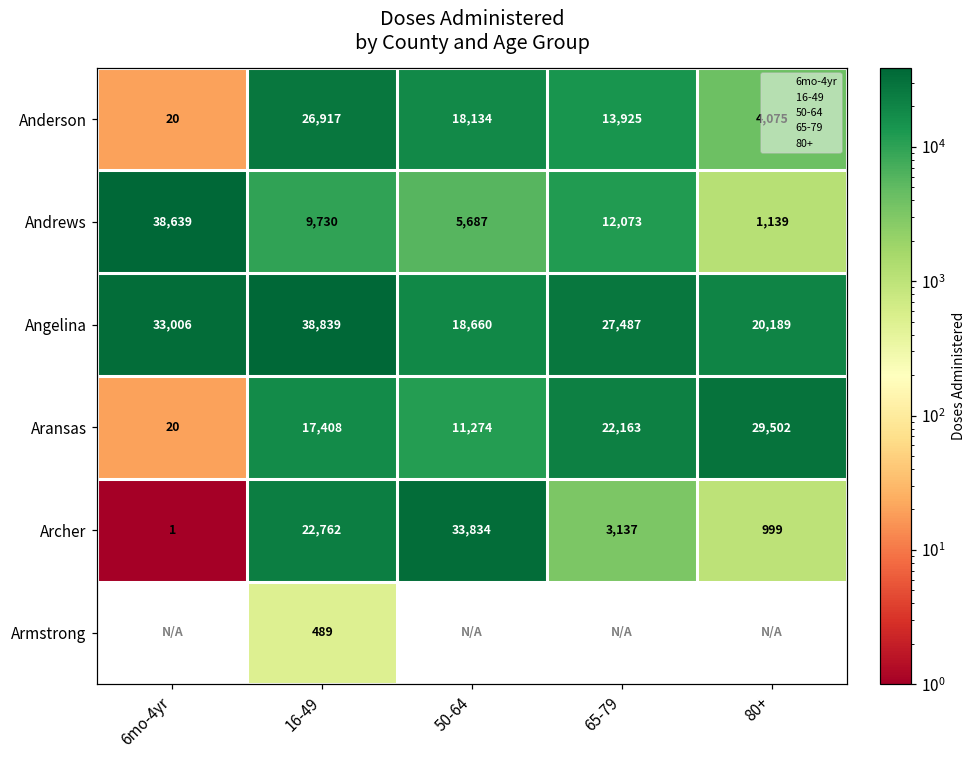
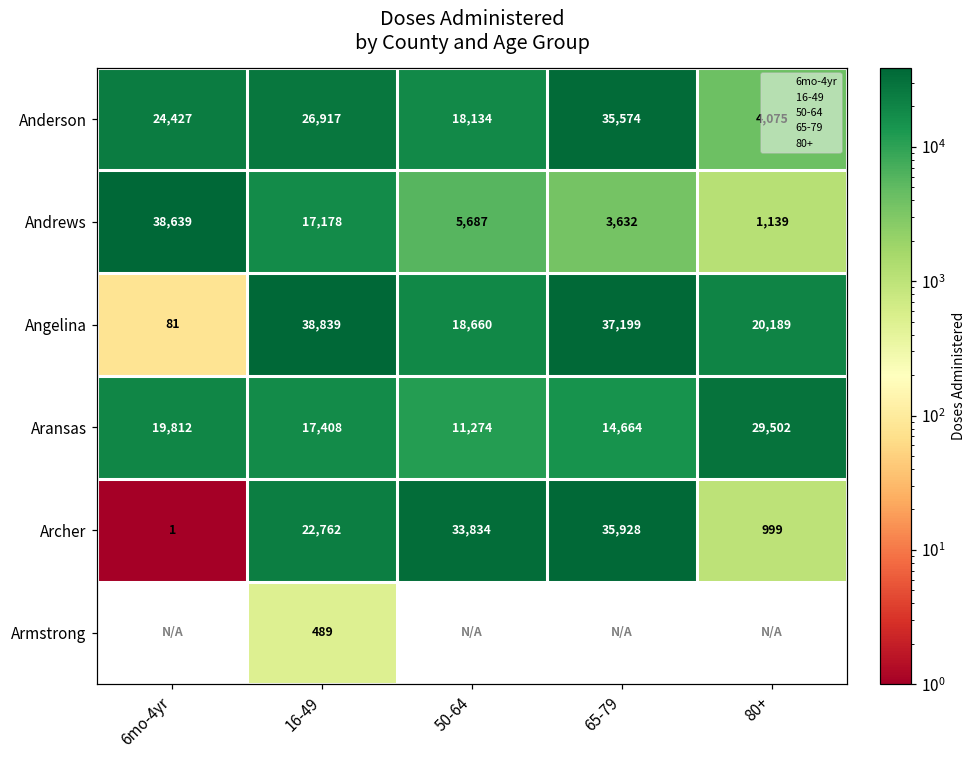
  {
    "Anderson": {
-     "6mo-4yr": "20",
+     "6mo-4yr": "24,427",
      "16-49": "26,917",
      "50-64": "18,134",
-     "65-79": "13,925"
+     "65-79": "35,574"
    },
    "Andrews": {
      "6mo-4yr": "38,639",
-     "16-49": "9,730",
+     "16-49": "17,178",
      "50-64": "5,687",
-     "65-79": "12,073",
+     "65-79": "3,632",
      "80+": "1,139"
    },
    "Angelina": {
-     "6mo-4yr": "33,006",
+     "6mo-4yr": "81",
      "16-49": "38,839",
      "50-64": "18,660",
-     "65-79": "27,487",
+     "65-79": "37,199",
      "80+": "20,189"
    },
    "Aransas": {
-     "6mo-4yr": "20",
+     "6mo-4yr": "19,812",
      "16-49": "17,408",
      "50-64": "11,274",
-     "65-79": "22,163",
+     "65-79": "14,664",
      "80+": "29,502"
    },
    "Archer": {
      "6mo-4yr": "1",
      "16-49": "22,762",
      "50-64": "33,834",
-     "65-79": "3,137",
+     "65-79": "35,928",
      "80+": "999"
    },
    "Armstrong": {
      "16-49": "489"
    }
  }
